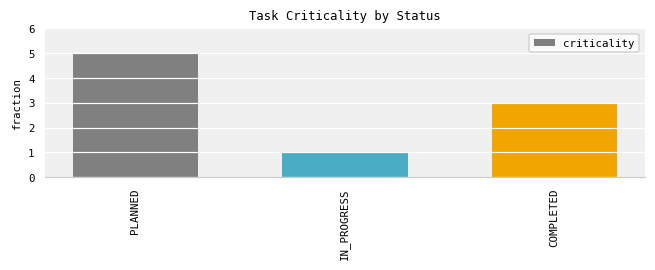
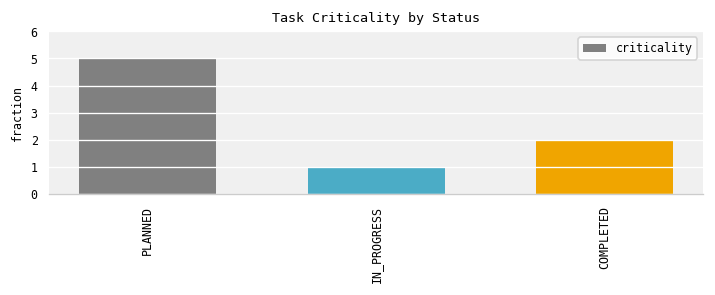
  {
    "PLANNED": 5,
    "IN_PROGRESS": 1,
-   "COMPLETED": 3
+   "COMPLETED": 2
  }
